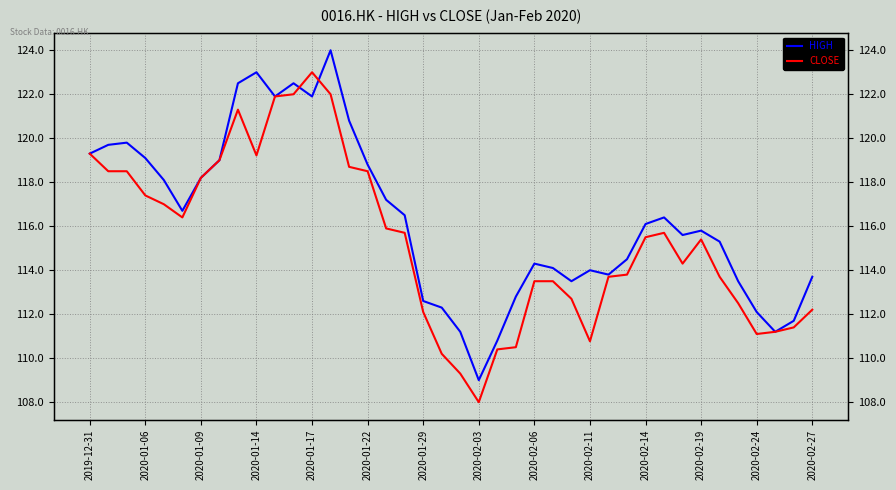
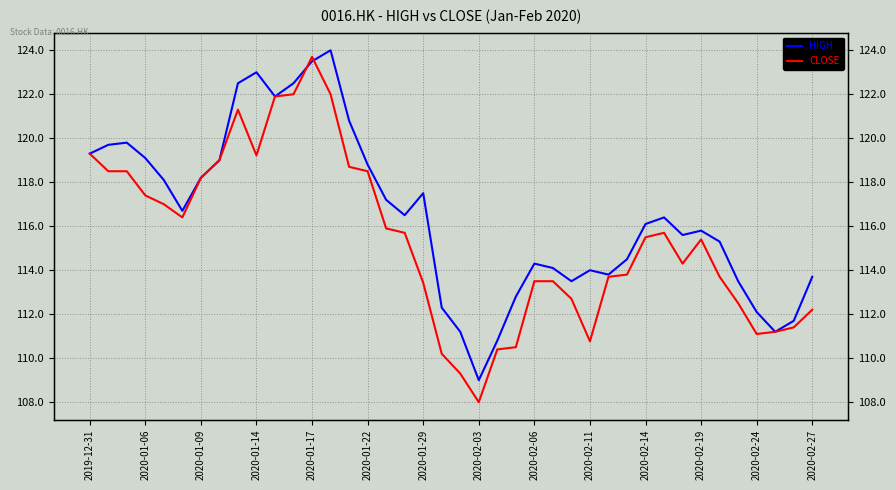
  {
    "HIGH": {
      "2020-01-06": 119.1,
      "2020-01-14": 123.0,
-     "2020-01-17": 121.9,
+     "2020-01-17": 123.5,
      "2020-01-22": 118.8,
-     "2020-01-29": 112.6,
+     "2020-01-29": 117.5,
      "2020-02-03": 109.0,
      "2020-02-06": 114.3,
      "2020-02-11": 114.0,
      "2020-02-14": 116.1,
      "2020-02-19": 115.8,
      "2020-02-24": 112.1,
      "2020-02-27": 113.7
    },
    "CLOSE": {
      "2020-01-06": 117.4,
      "2020-01-14": 119.2,
-     "2020-01-17": 123.0,
+     "2020-01-17": 123.7,
      "2020-01-22": 118.5,
-     "2020-01-29": 112.1,
+     "2020-01-29": 113.4,
      "2020-02-03": 108.0,
      "2020-02-06": 113.5,
      "2020-02-11": 110.8,
      "2020-02-14": 115.5,
      "2020-02-19": 115.4,
      "2020-02-24": 111.1,
      "2020-02-27": 112.2
    }
  }
